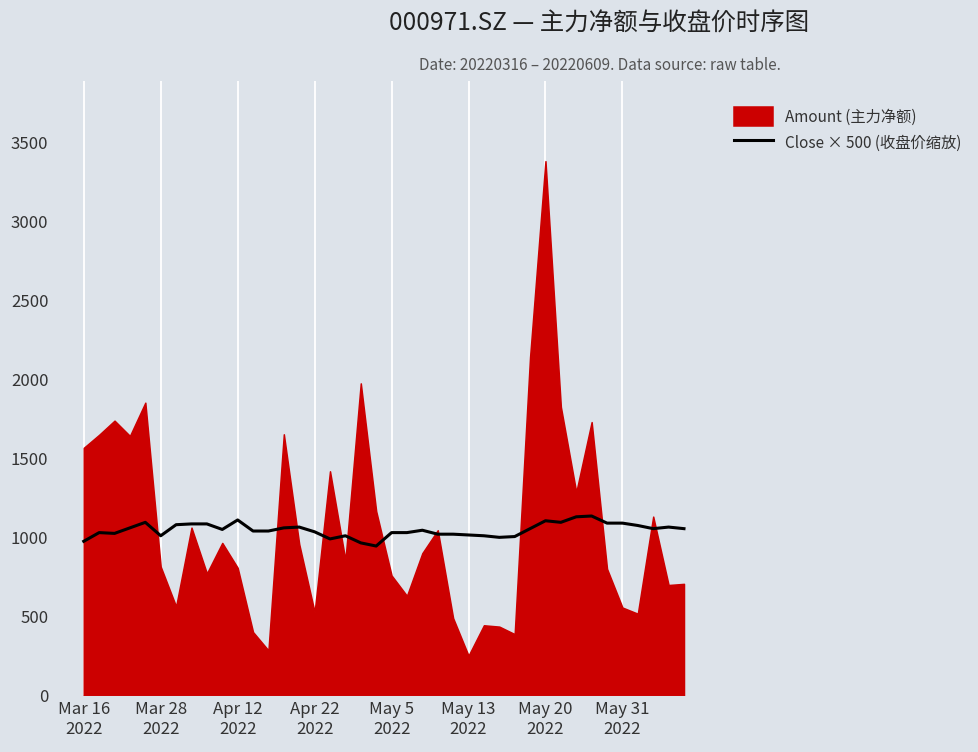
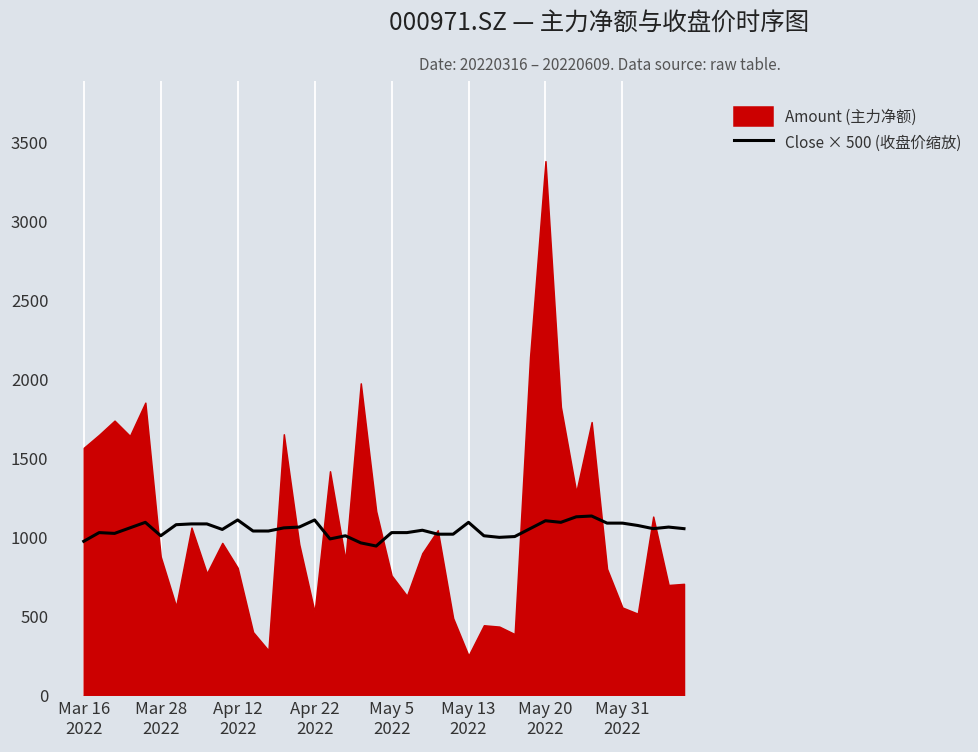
  {
    "Close × 500 (收盘价缩放)": {
      "Mar 16 2022": 980,
      "Mar 28 2022": 1010,
      "Apr 12 2022": 1110,
-     "Apr 22 2022": 1040,
+     "Apr 22 2022": 1110,
      "May 5 2022": 1030,
-     "May 13 2022": 1010,
+     "May 13 2022": 1100,
      "May 20 2022": 1110,
      "May 31 2022": 1090
    },
    "Amount (主力净额)": {
      "Mar 16 2022": 1570,
-     "Mar 28 2022": 810,
+     "Mar 28 2022": 880,
      "Apr 12 2022": 810,
      "Apr 22 2022": 530,
      "May 5 2022": 760,
      "May 13 2022": 250,
      "May 20 2022": 3380,
      "May 31 2022": 560
    }
  }
